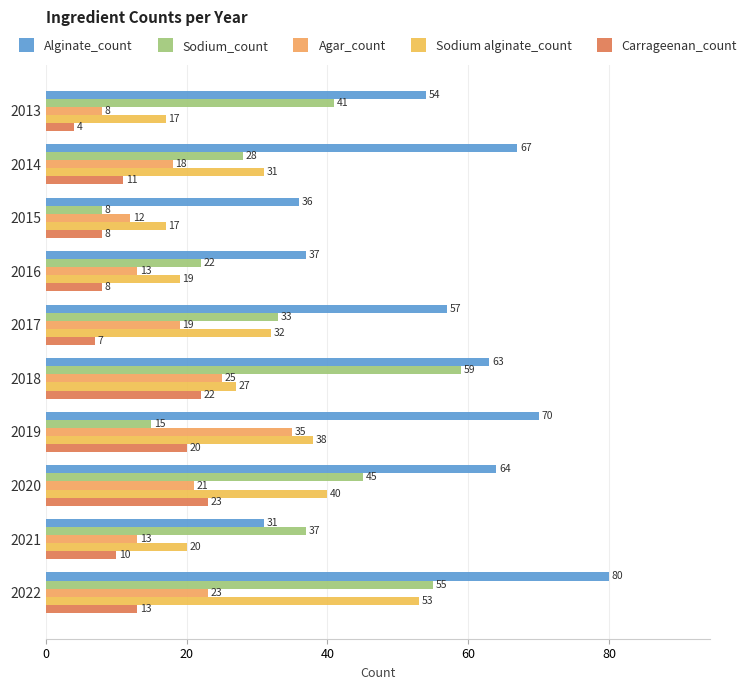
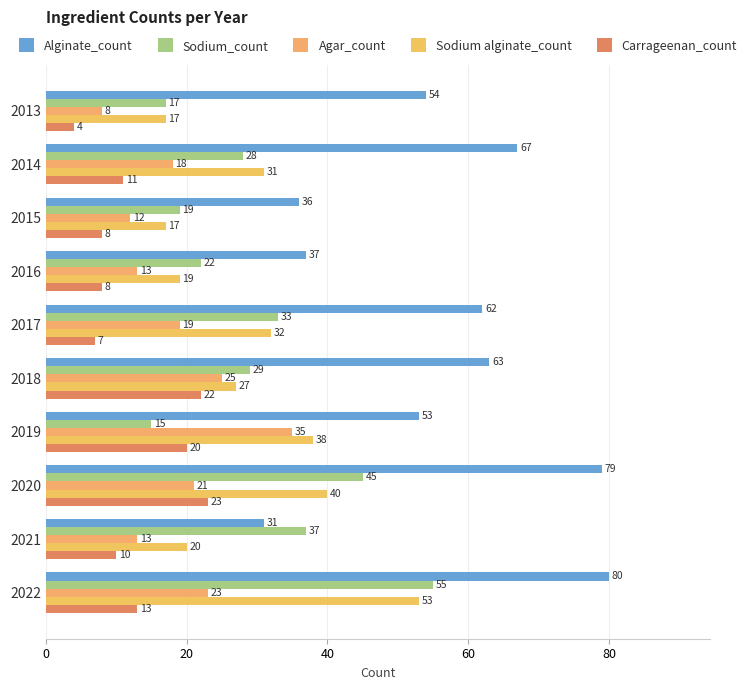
  {
    "Alginate_count": {
      "2013": 54,
      "2014": 67,
      "2015": 36,
      "2016": 37,
-     "2017": 57,
+     "2017": 62,
      "2018": 63,
-     "2019": 70,
-     "2020": 64,
+     "2019": 53,
+     "2020": 79,
      "2021": 31,
      "2022": 80
    },
    "Sodium_count": {
-     "2013": 41,
+     "2013": 17,
      "2014": 28,
-     "2015": 8,
+     "2015": 19,
      "2016": 22,
      "2017": 33,
-     "2018": 59,
+     "2018": 29,
      "2019": 15,
      "2020": 45,
      "2021": 37,
      "2022": 55
    }
  }
